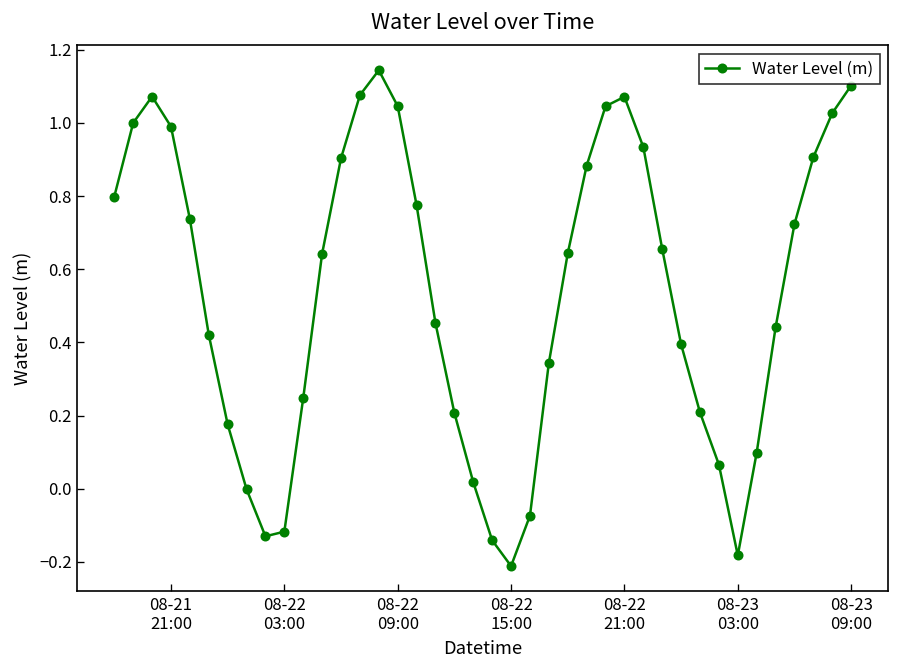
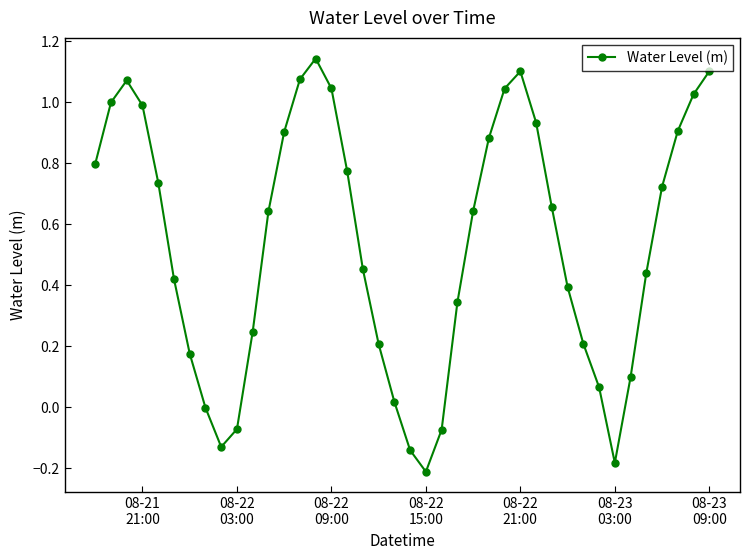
  {
    "08-21 21:00": 0.99,
-   "08-22 03:00": -0.12,
+   "08-22 03:00": -0.07,
    "08-22 09:00": 1.05,
    "08-22 15:00": -0.21,
-   "08-22 21:00": 1.07,
+   "08-22 21:00": 1.10,
    "08-23 03:00": -0.18,
    "08-23 09:00": 1.10
  }
